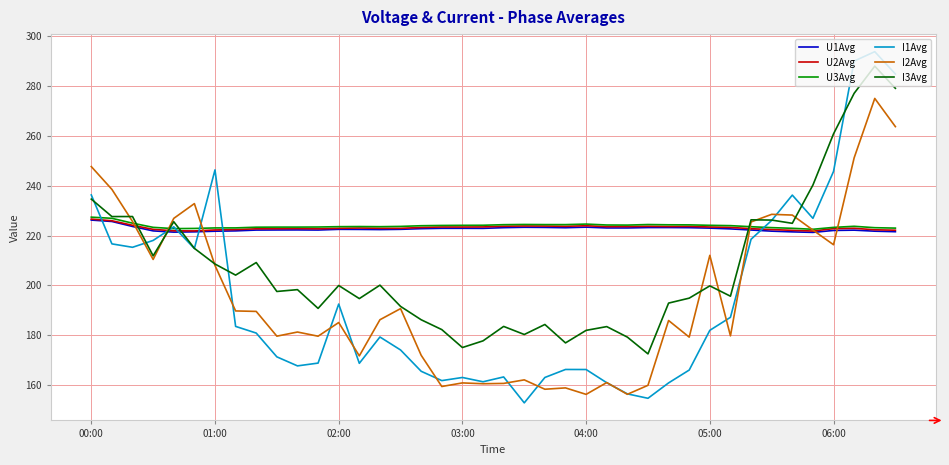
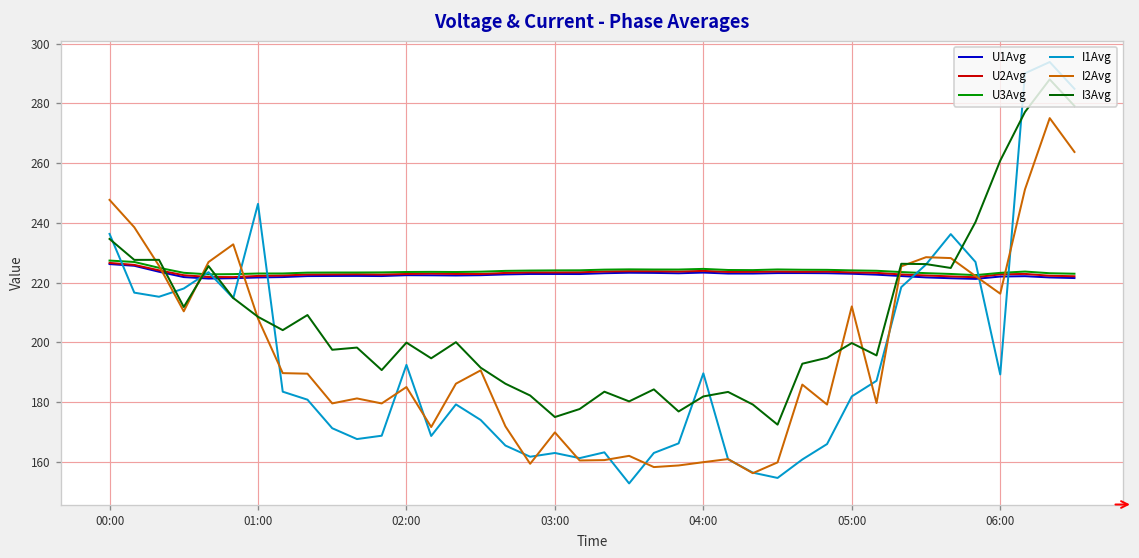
  {
    "I1Avg": {
      "00:00": 236,
      "01:00": 246,
      "02:00": 192,
      "03:00": 163,
-     "04:00": 166,
+     "04:00": 190,
      "05:00": 182,
-     "06:00": 246
+     "06:00": 189
    },
    "I2Avg": {
      "00:00": 248,
      "02:00": 185,
-     "03:00": 161,
-     "04:00": 156,
+     "03:00": 170,
+     "04:00": 160,
      "05:00": 212,
      "06:00": 216
    }
  }
